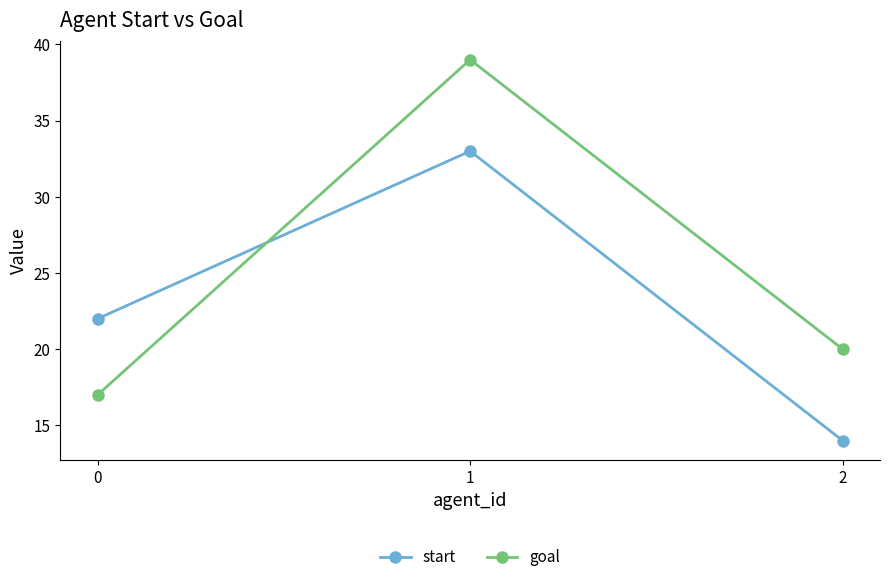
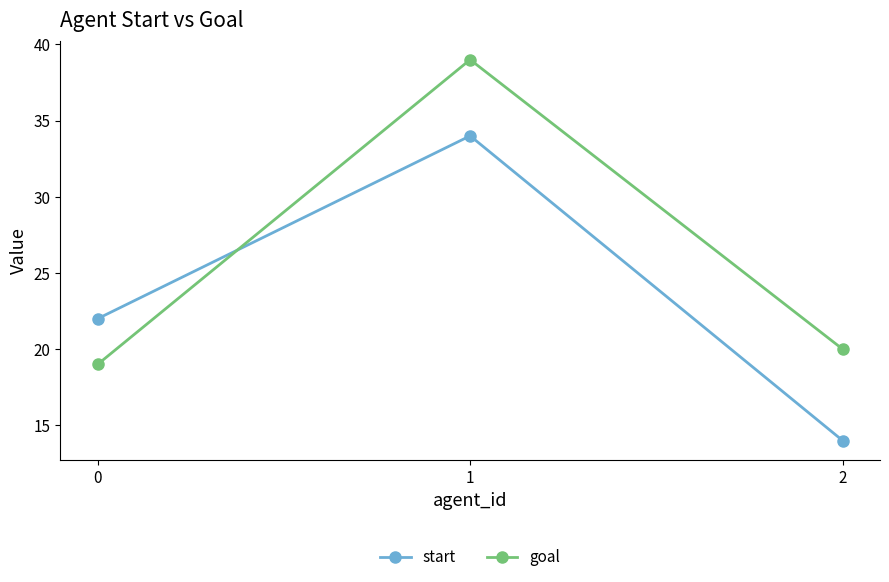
  {
    "start": {
      "0": 22,
-     "1": 33,
+     "1": 34,
      "2": 14
    },
    "goal": {
-     "0": 17,
+     "0": 19,
      "1": 39,
      "2": 20
    }
  }
